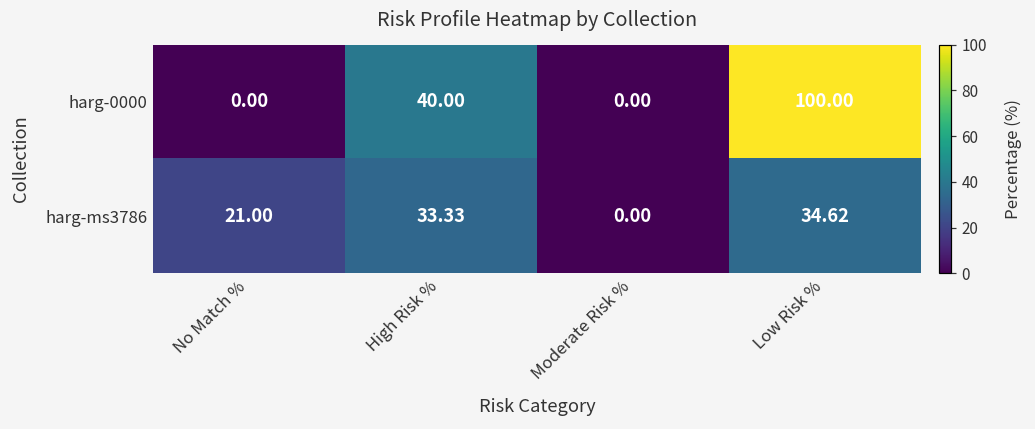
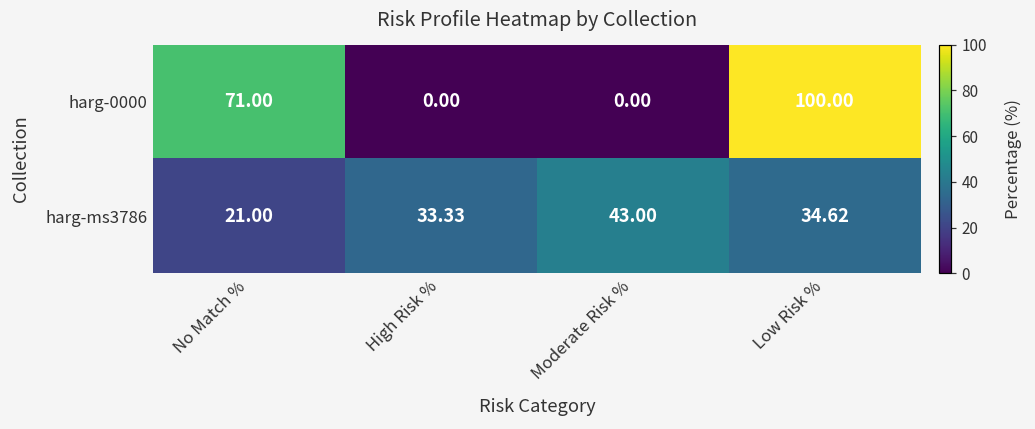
  {
    "harg-0000": {
-     "No Match %": 0.00,
-     "High Risk %": 40.00,
+     "No Match %": 71.00,
+     "High Risk %": 0.00,
      "Moderate Risk %": 0.00,
      "Low Risk %": 100.00
    },
    "harg-ms3786": {
      "No Match %": 21.00,
      "High Risk %": 33.33,
-     "Moderate Risk %": 0.00,
+     "Moderate Risk %": 43.00,
      "Low Risk %": 34.62
    }
  }
